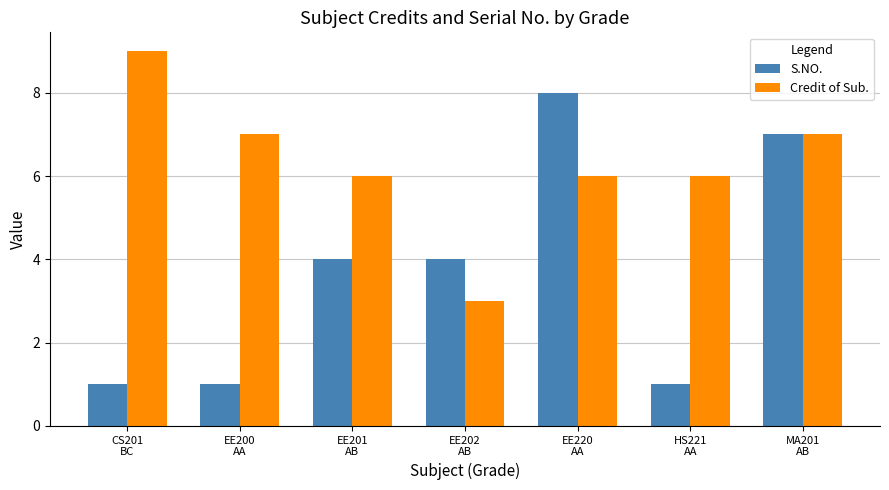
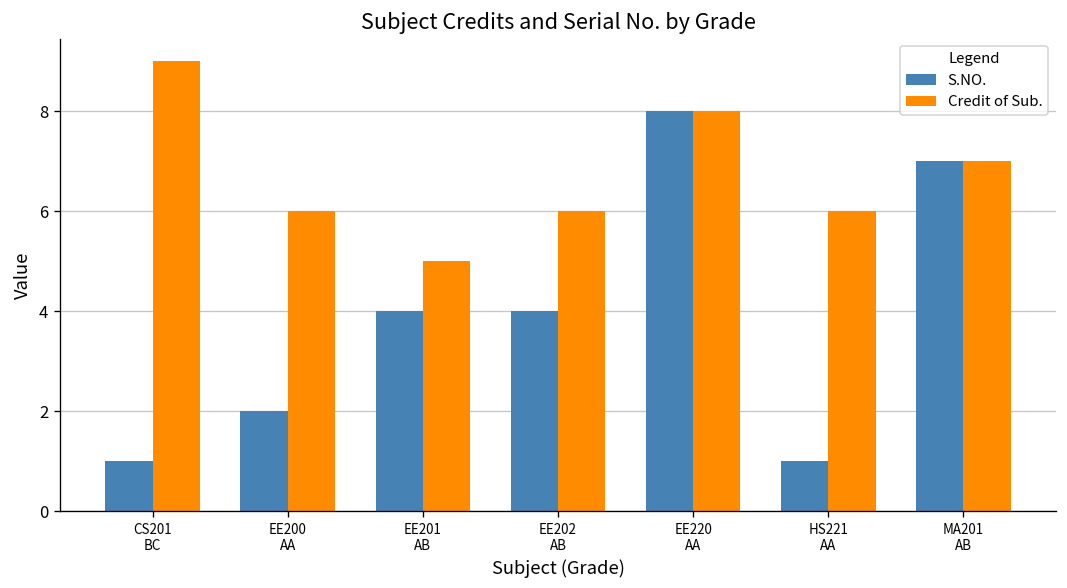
  {
    "S.NO.": {
      "CS201 BC": 1,
-     "EE200 AA": 1,
+     "EE200 AA": 2,
      "EE201 AB": 4,
      "EE202 AB": 4,
      "EE220 AA": 8,
      "HS221 AA": 1,
      "MA201 AB": 7
    },
    "Credit of Sub.": {
      "CS201 BC": 9,
-     "EE200 AA": 7,
-     "EE201 AB": 6,
-     "EE202 AB": 3,
-     "EE220 AA": 6,
+     "EE200 AA": 6,
+     "EE201 AB": 5,
+     "EE202 AB": 6,
+     "EE220 AA": 8,
      "HS221 AA": 6,
      "MA201 AB": 7
    }
  }
